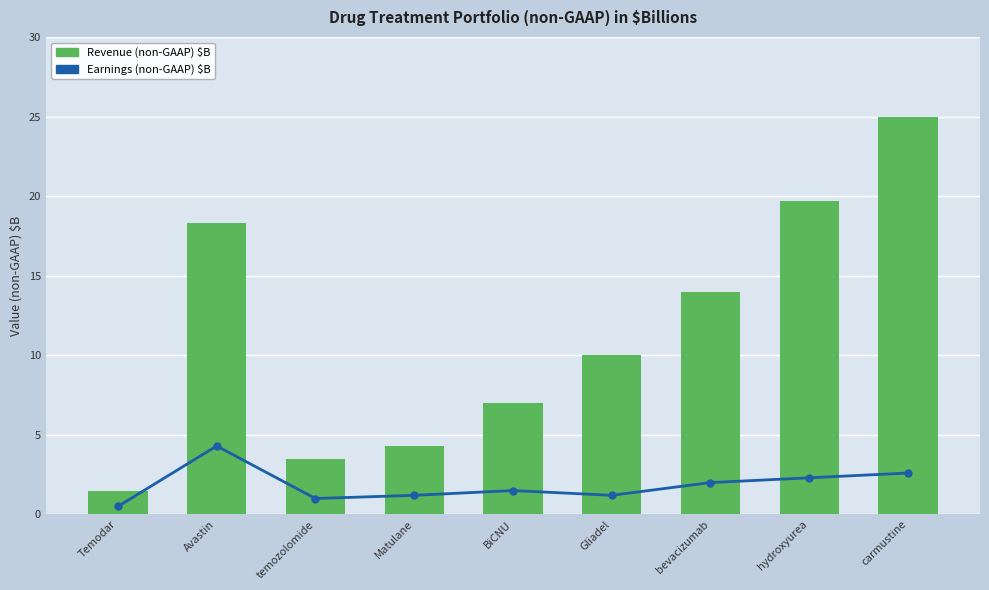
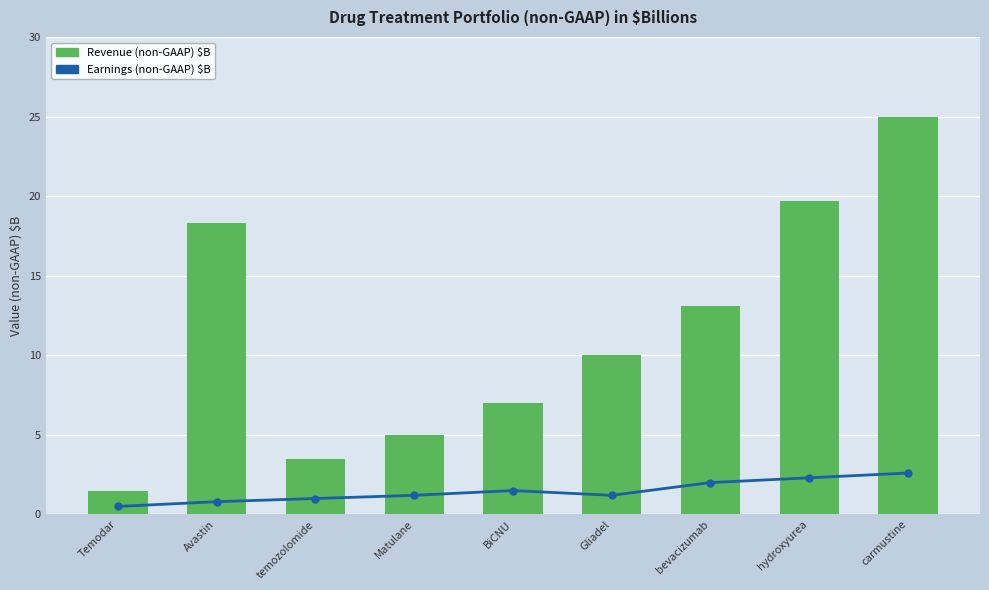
  {
    "Earnings (non-GAAP) $B": {
      "Temodar": 0.5,
-     "Avastin": 4.3,
+     "Avastin": 0.8,
      "temozolomide": 1.0,
      "Matulane": 1.2,
      "BiCNU": 1.5,
      "Gliadel": 1.2,
      "bevacizumab": 2.0,
      "hydroxyurea": 2.3,
      "carmustine": 2.6
    },
    "Revenue (non-GAAP) $B": {
      "Temodar": 1.5,
      "Avastin": 18.3,
      "temozolomide": 3.5,
-     "Matulane": 4.3,
+     "Matulane": 5.0,
      "BiCNU": 7.0,
      "Gliadel": 10.0,
-     "bevacizumab": 14.0,
+     "bevacizumab": 13.1,
      "hydroxyurea": 19.7,
      "carmustine": 25.0
    }
  }
